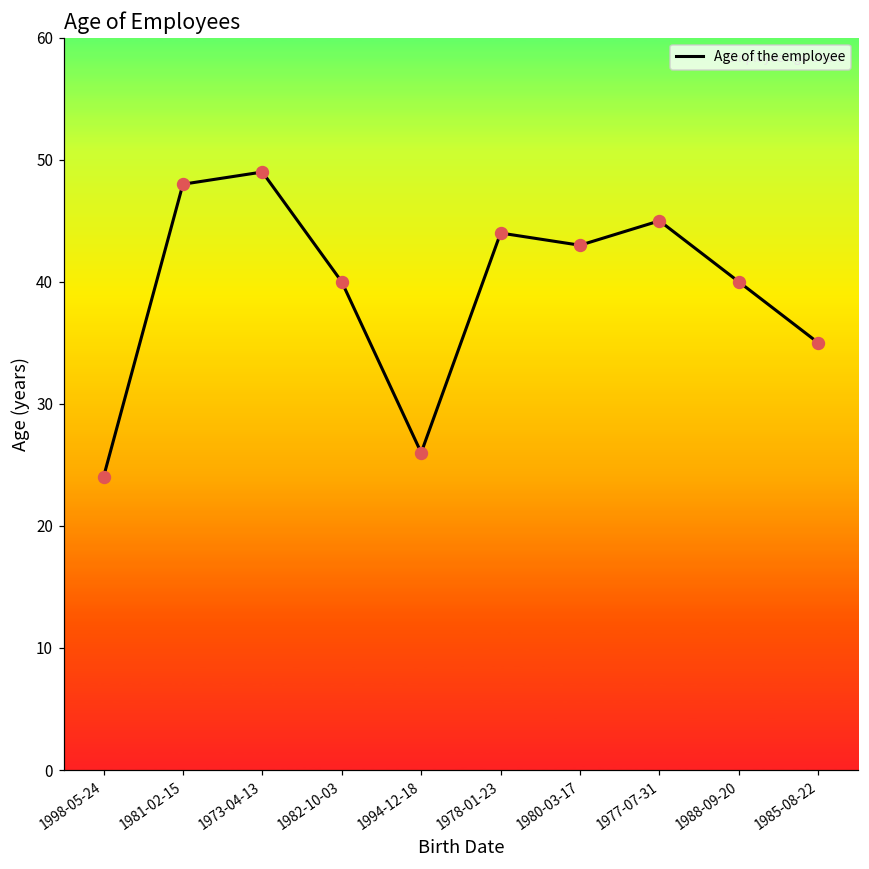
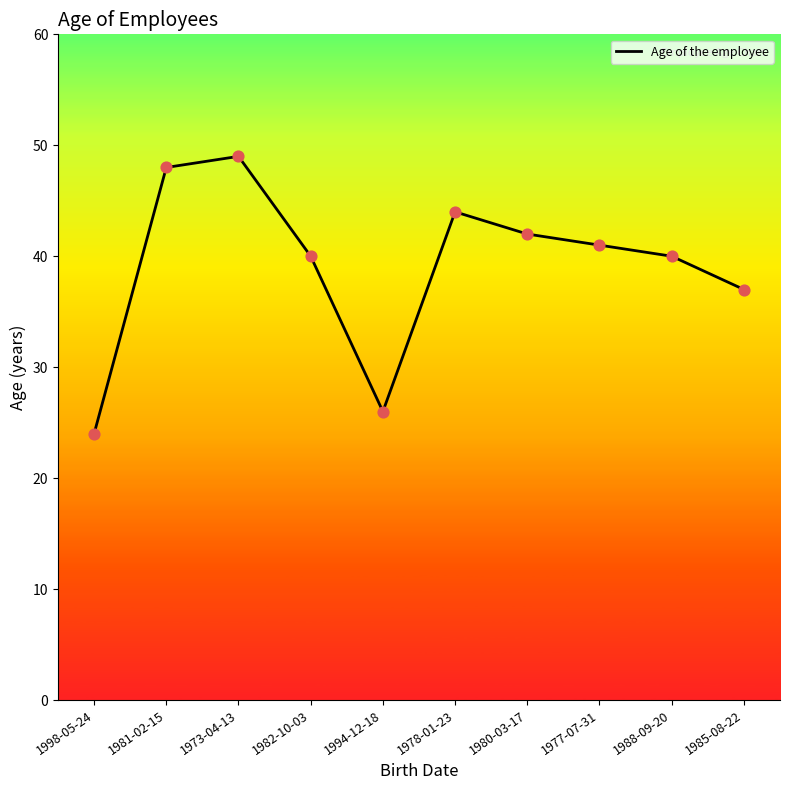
  {
    "1998-05-24": 24,
    "1981-02-15": 48,
    "1973-04-13": 49,
    "1982-10-03": 40,
    "1994-12-18": 26,
    "1978-01-23": 44,
-   "1980-03-17": 43,
-   "1977-07-31": 45,
+   "1980-03-17": 42,
+   "1977-07-31": 41,
    "1988-09-20": 40,
-   "1985-08-22": 35
+   "1985-08-22": 37
  }
